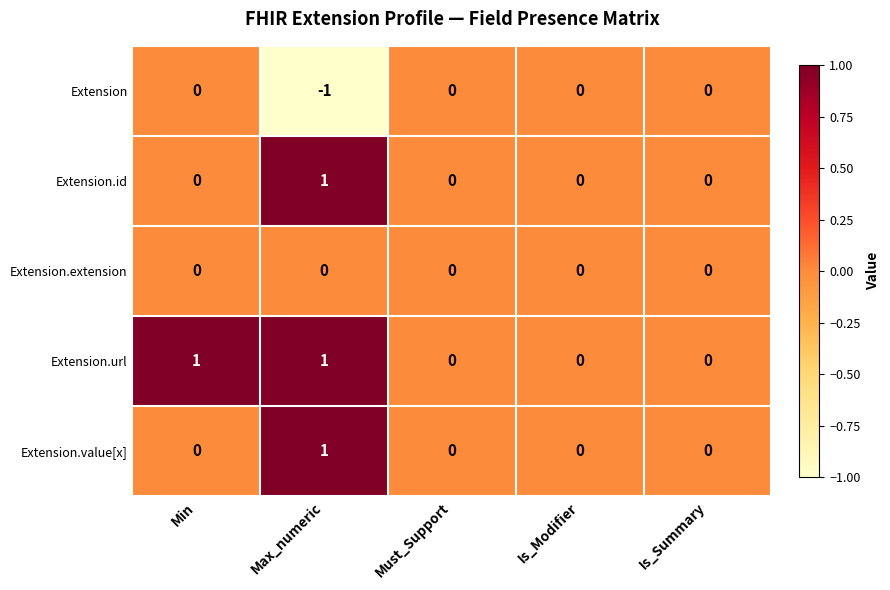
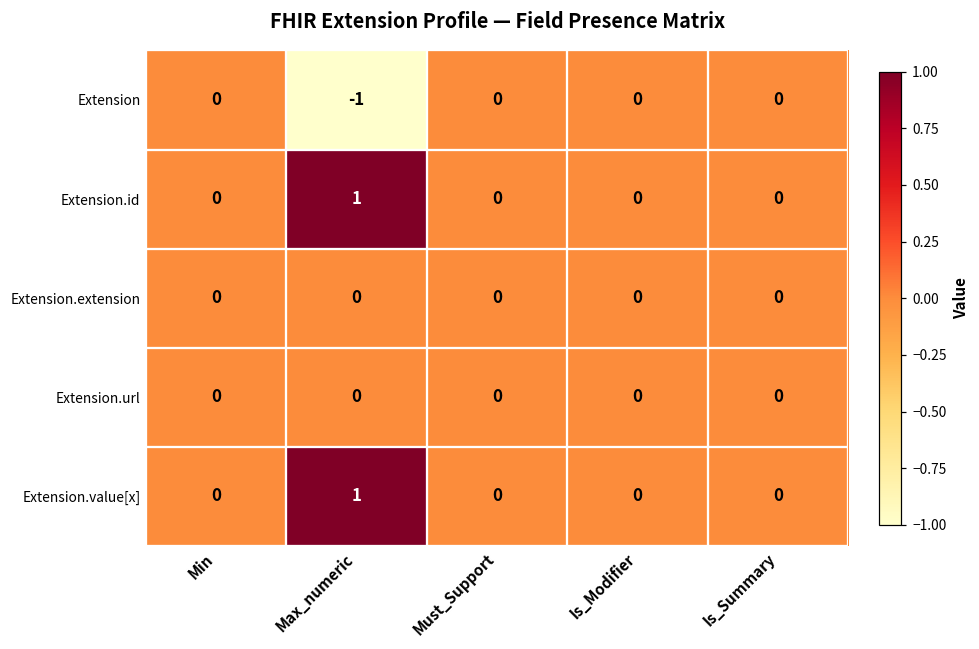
  {
    "Extension": {
      "Min": 0,
      "Max_numeric": -1,
      "Must_Support": 0,
      "Is_Modifier": 0,
      "Is_Summary": 0
    },
    "Extension.id": {
      "Min": 0,
      "Max_numeric": 1,
      "Must_Support": 0,
      "Is_Modifier": 0,
      "Is_Summary": 0
    },
    "Extension.extension": {
      "Min": 0,
      "Max_numeric": 0,
      "Must_Support": 0,
      "Is_Modifier": 0,
      "Is_Summary": 0
    },
    "Extension.url": {
-     "Min": 1,
-     "Max_numeric": 1,
+     "Min": 0,
+     "Max_numeric": 0,
      "Must_Support": 0,
      "Is_Modifier": 0,
      "Is_Summary": 0
    },
    "Extension.value[x]": {
      "Min": 0,
      "Max_numeric": 1,
      "Must_Support": 0,
      "Is_Modifier": 0,
      "Is_Summary": 0
    }
  }
